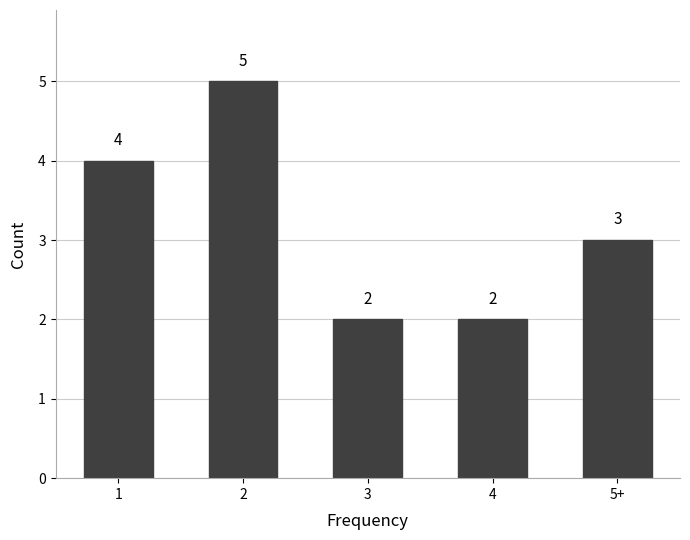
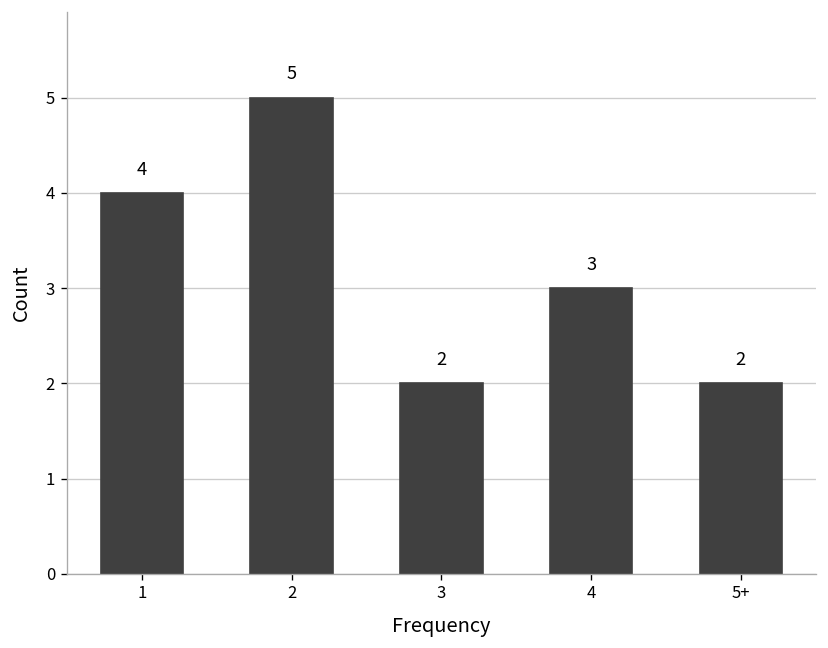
  {
    "1": 4,
    "2": 5,
    "3": 2,
-   "4": 2,
-   "5+": 3
+   "4": 3,
+   "5+": 2
  }
